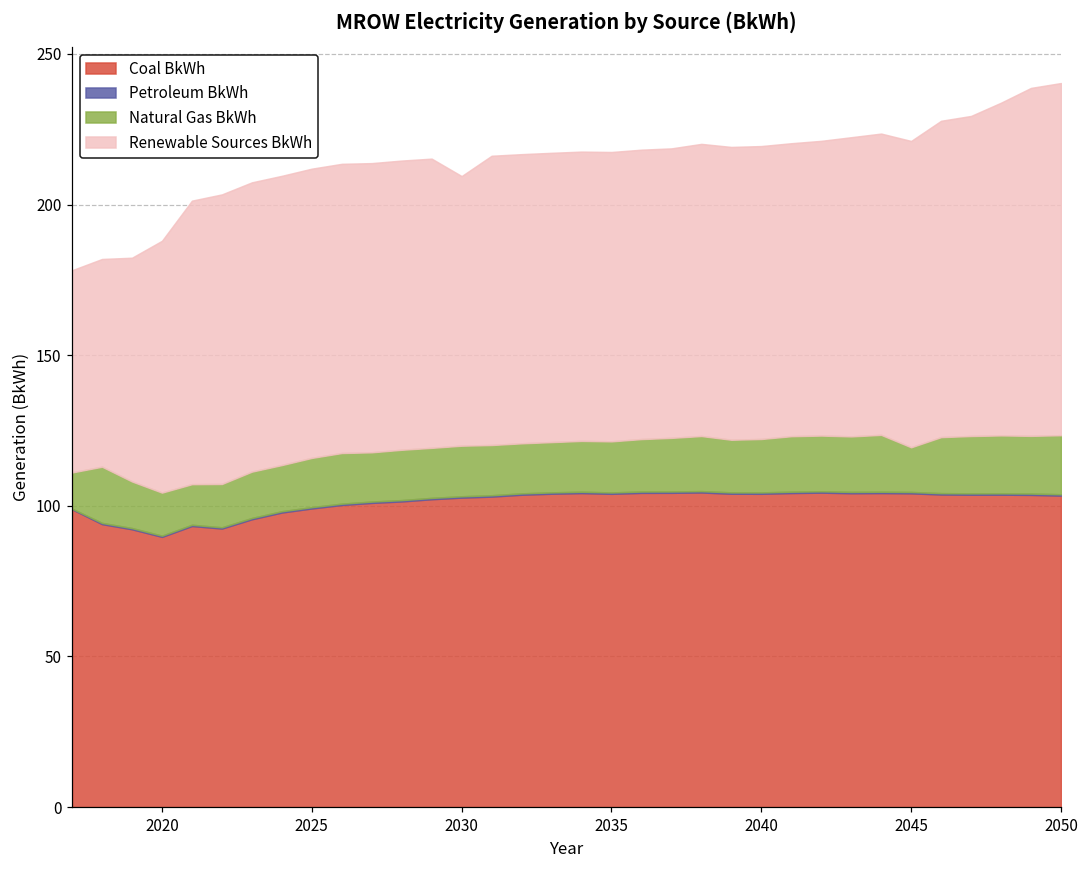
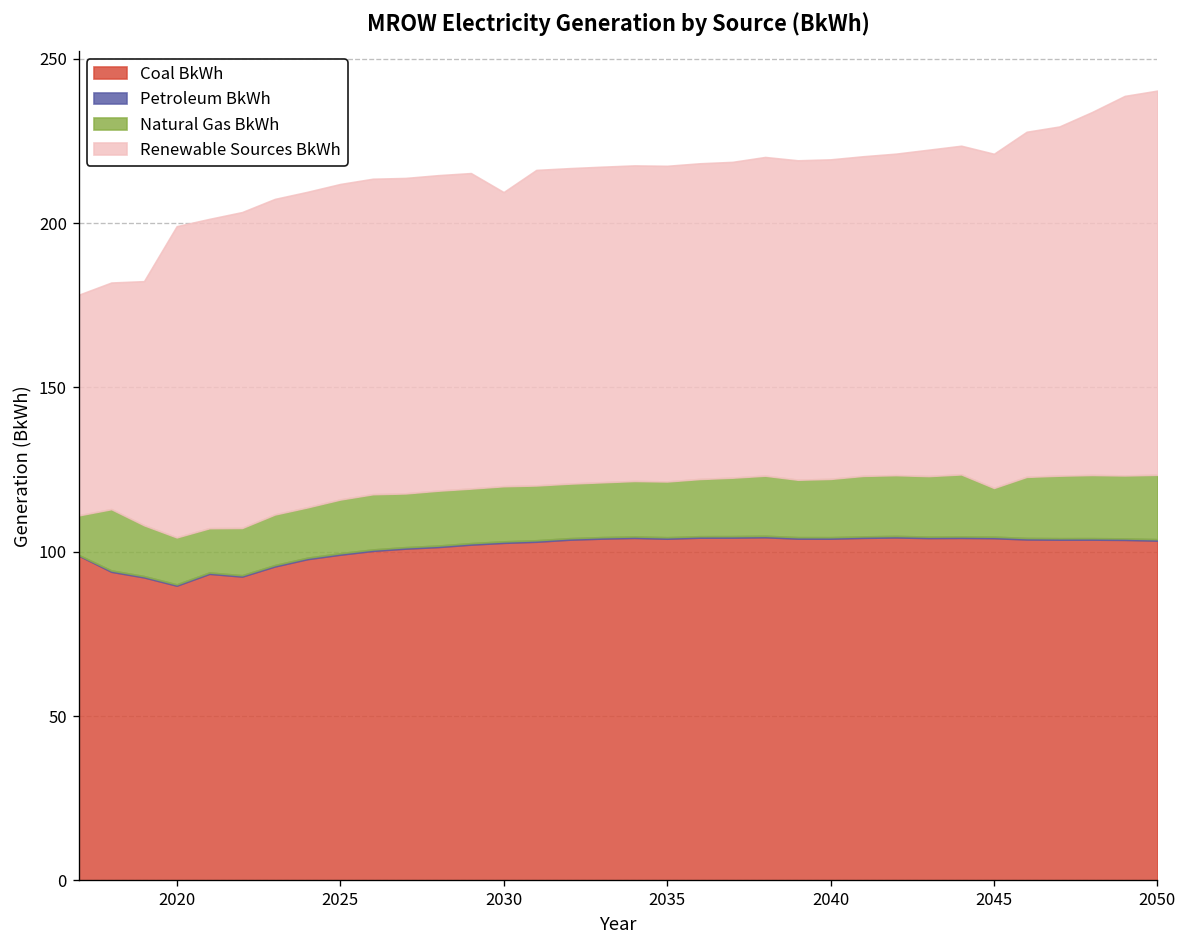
  {
    "Natural Gas BkWh": {
      "2020": 14,
      "2025": 16,
      "2030": 17,
      "2035": 17,
      "2040": 18,
      "2045": 15,
      "2050": 20
    },
    "Renewable Sources BkWh": {
-     "2020": 84,
+     "2020": 95,
      "2025": 96,
      "2030": 89,
      "2035": 96,
      "2040": 97,
      "2045": 102,
      "2050": 117
    }
  }
